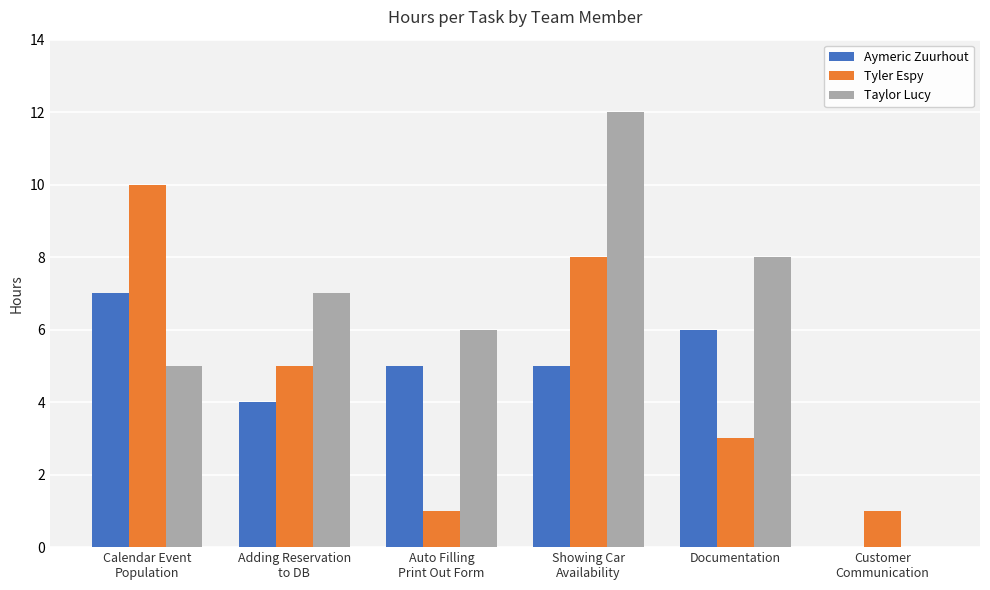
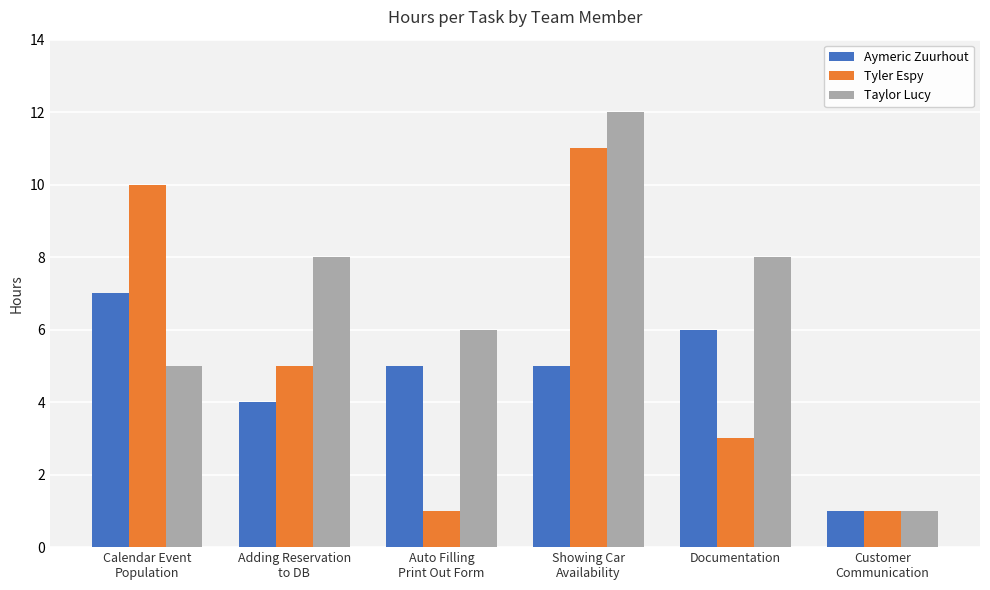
  {
    "Aymeric Zuurhout": {
      "Calendar Event Population": 7,
      "Adding Reservation to DB": 4,
      "Auto Filling Print Out Form": 5,
      "Showing Car Availability": 5,
      "Documentation": 6,
-     "Customer Communication": 0
+     "Customer Communication": 1
    },
    "Tyler Espy": {
      "Calendar Event Population": 10,
      "Adding Reservation to DB": 5,
      "Auto Filling Print Out Form": 1,
-     "Showing Car Availability": 8,
+     "Showing Car Availability": 11,
      "Documentation": 3,
      "Customer Communication": 1
    },
    "Taylor Lucy": {
      "Calendar Event Population": 5,
-     "Adding Reservation to DB": 7,
+     "Adding Reservation to DB": 8,
      "Auto Filling Print Out Form": 6,
      "Showing Car Availability": 12,
      "Documentation": 8,
-     "Customer Communication": 0
+     "Customer Communication": 1
    }
  }
